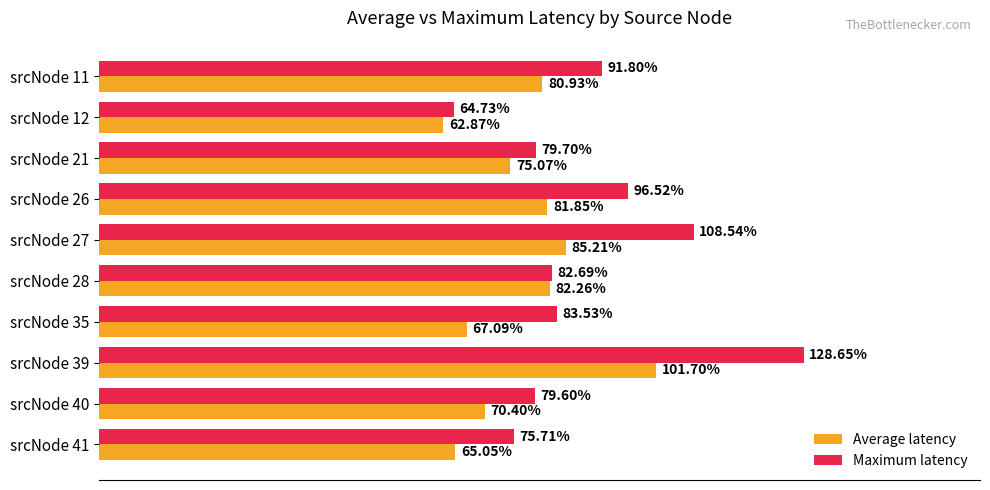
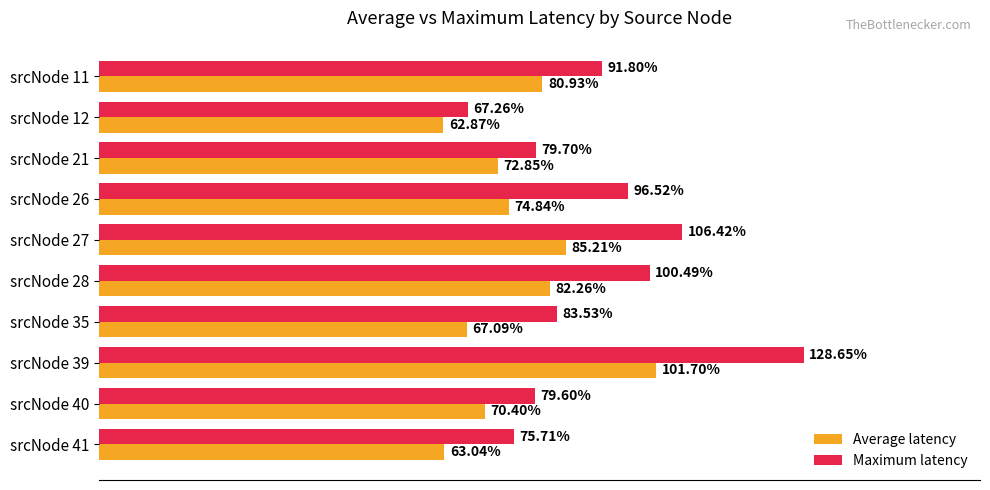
  {
    "Average latency": {
      "srcNode 11": "80.93%",
      "srcNode 12": "62.87%",
-     "srcNode 21": "75.07%",
-     "srcNode 26": "81.85%",
+     "srcNode 21": "72.85%",
+     "srcNode 26": "74.84%",
      "srcNode 27": "85.21%",
      "srcNode 28": "82.26%",
      "srcNode 35": "67.09%",
      "srcNode 39": "101.70%",
      "srcNode 40": "70.40%",
-     "srcNode 41": "65.05%"
+     "srcNode 41": "63.04%"
    },
    "Maximum latency": {
      "srcNode 11": "91.80%",
-     "srcNode 12": "64.73%",
+     "srcNode 12": "67.26%",
      "srcNode 21": "79.70%",
      "srcNode 26": "96.52%",
-     "srcNode 27": "108.54%",
-     "srcNode 28": "82.69%",
+     "srcNode 27": "106.42%",
+     "srcNode 28": "100.49%",
      "srcNode 35": "83.53%",
      "srcNode 39": "128.65%",
      "srcNode 40": "79.60%",
      "srcNode 41": "75.71%"
    }
  }
